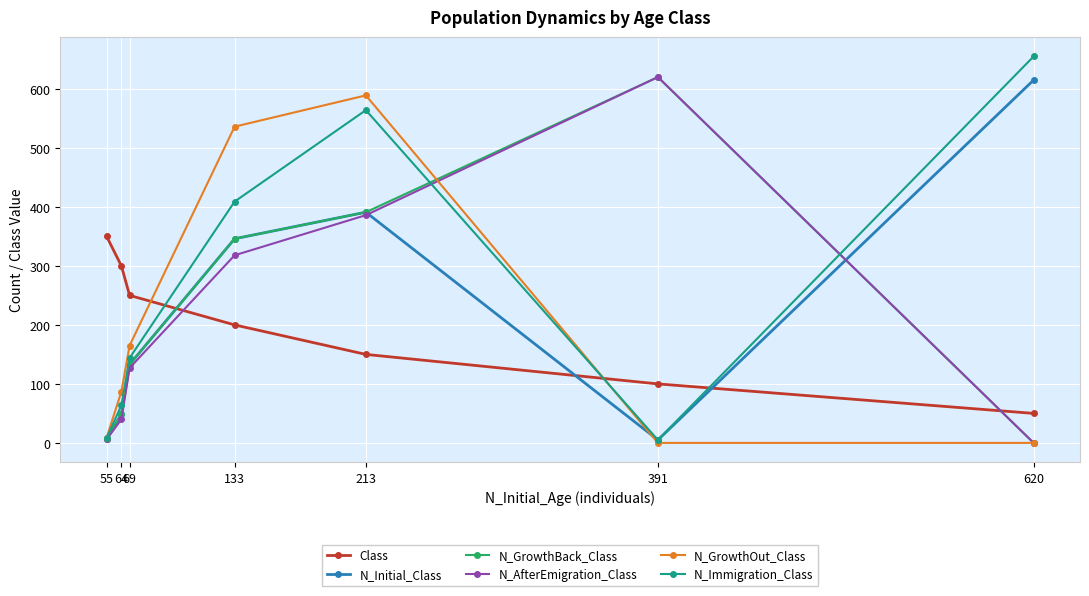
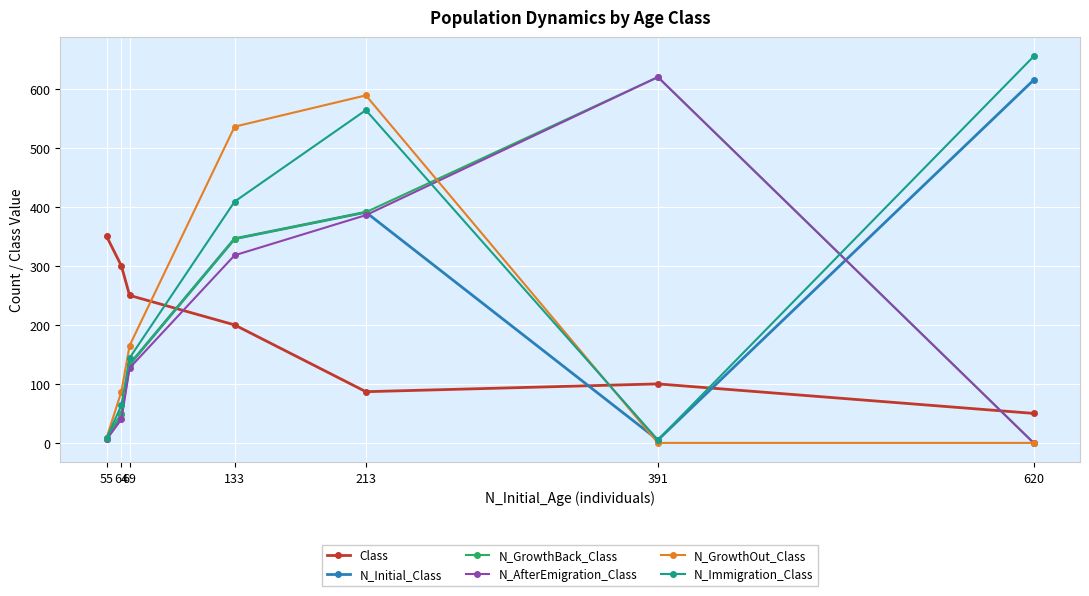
  {
    "Class": {
      "55": 350,
      "133": 200,
-     "213": 150,
+     "213": 90,
      "391": 100,
      "620": 50
    },
    "N_Initial_Class": {
      "620": 620
    },
    "N_AfterEmigration_Class": {
      "133": 320,
      "213": 390
    },
    "N_GrowthOut_Class": {
      "133": 540,
      "213": 590,
      "391": 0
    }
  }
